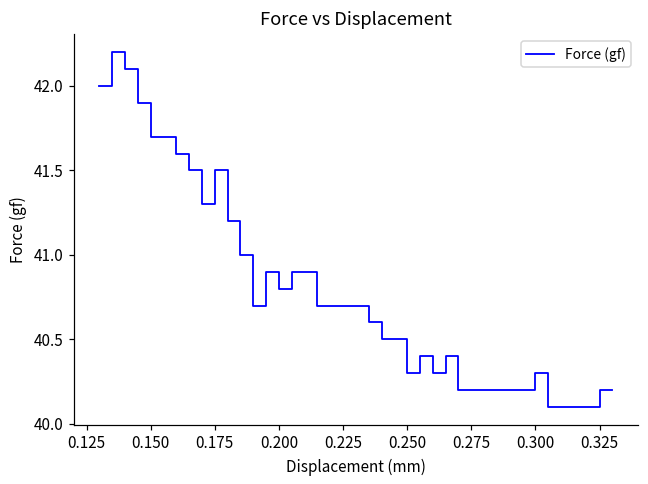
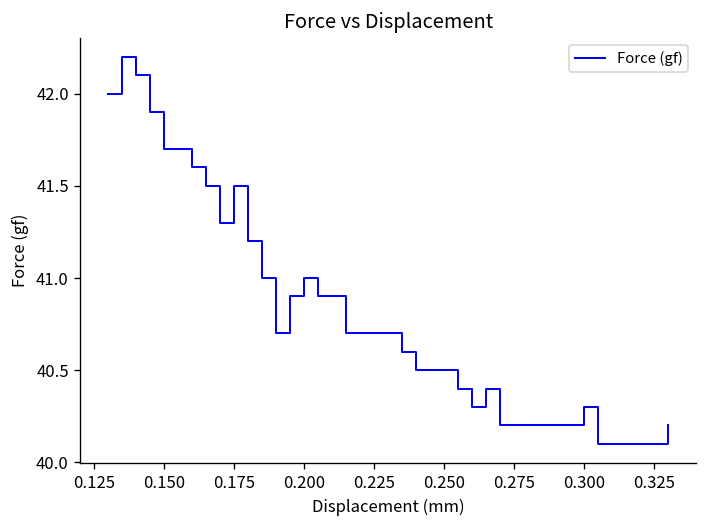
  {
    "0.150": 41.7,
    "0.175": 41.5,
-   "0.200": 40.8,
+   "0.200": 41.0,
    "0.225": 40.7,
-   "0.250": 40.3,
+   "0.250": 40.5,
    "0.275": 40.2,
    "0.300": 40.3,
-   "0.325": 40.2
+   "0.325": 40.1
  }
